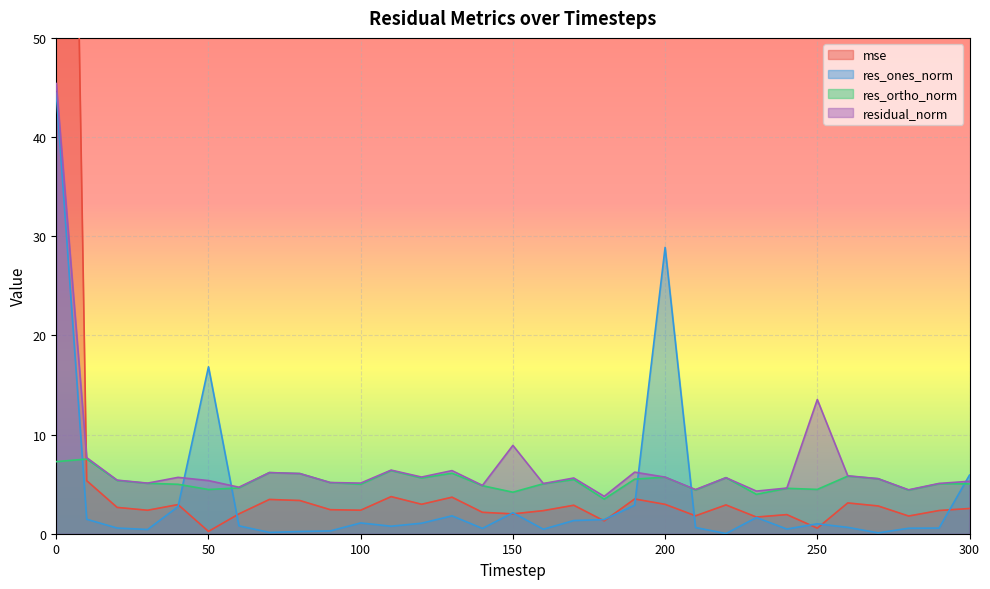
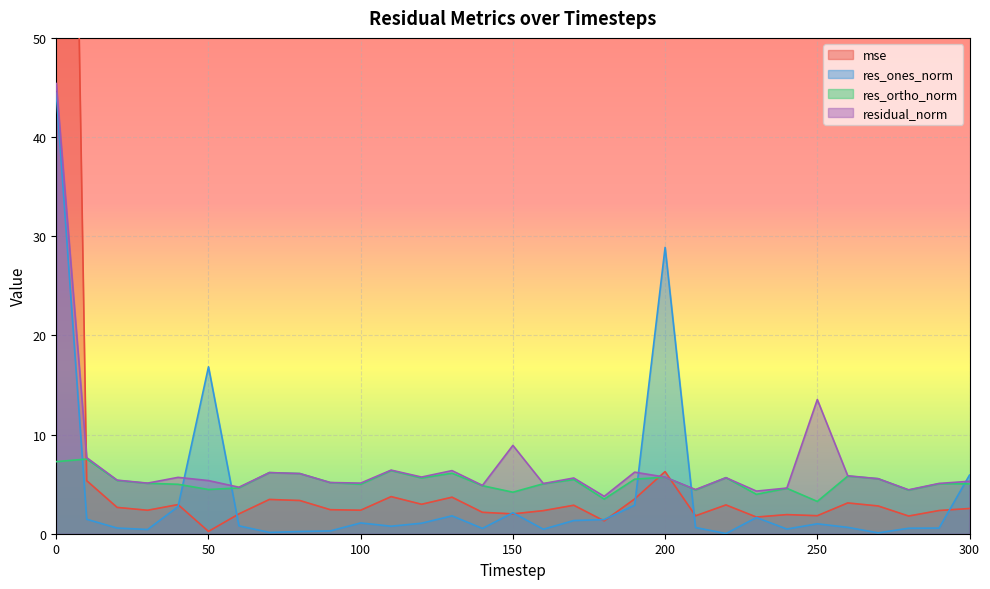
  {
    "mse": {
      "50": 0,
      "100": 2,
-     "200": 3,
-     "250": 1,
+     "200": 6,
+     "250": 2,
      "300": 3
    },
    "res_ones_norm": {
      "0": 44,
      "50": 17,
      "100": 1,
      "200": 29,
      "250": 1,
      "300": 6
    },
    "res_ortho_norm": {
      "0": 7,
      "50": 4,
      "150": 4,
-     "250": 4,
+     "250": 3,
      "300": 5
    },
    "residual_norm": {
      "0": 45,
      "50": 5,
      "150": 9,
      "250": 14,
      "300": 5
    }
  }
